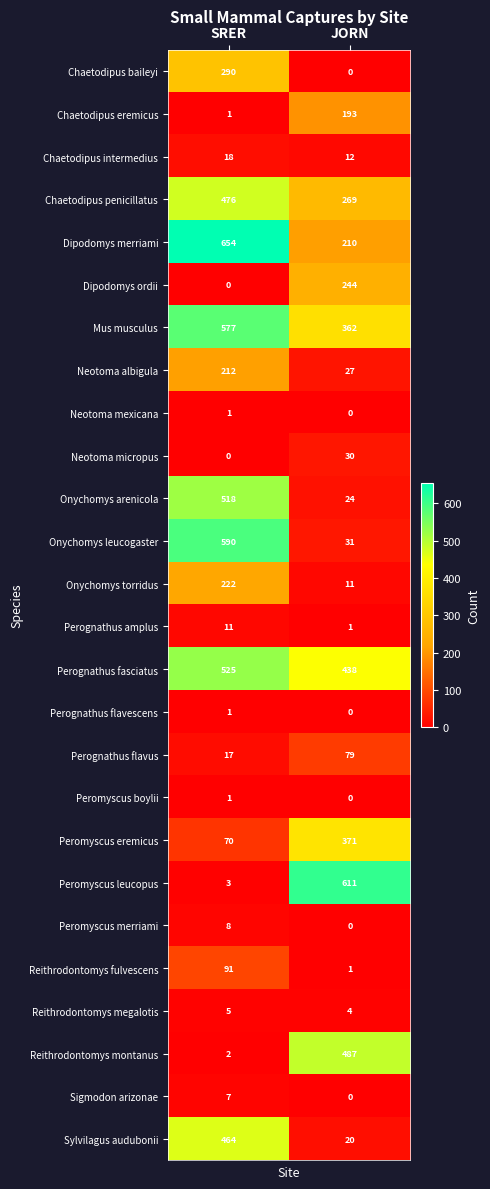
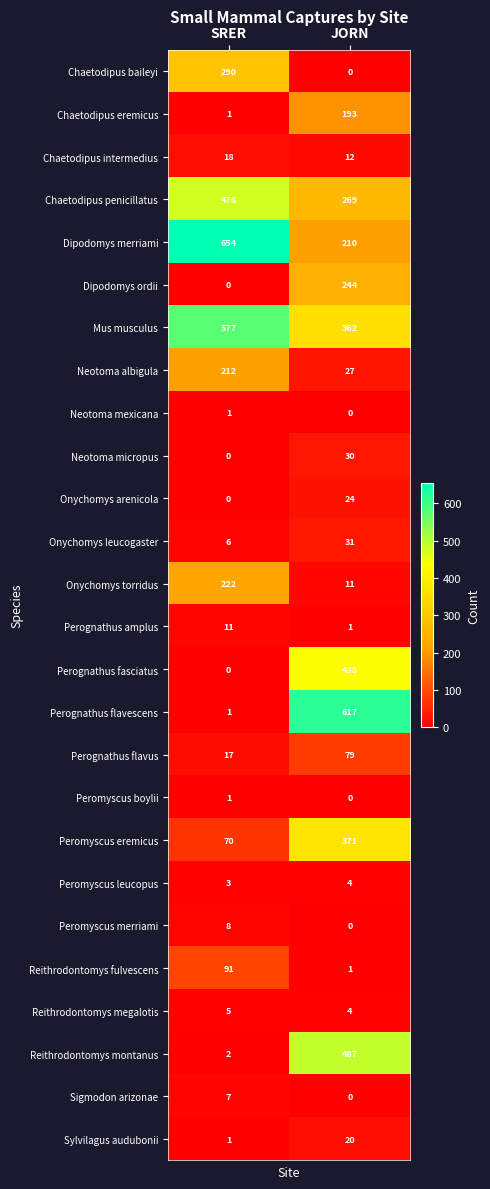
  {
    "Chaetodipus baileyi": {
      "SRER": 290,
      "JORN": 0
    },
    "Chaetodipus eremicus": {
      "SRER": 1,
      "JORN": 193
    },
    "Chaetodipus intermedius": {
      "SRER": 18,
      "JORN": 12
    },
    "Chaetodipus penicillatus": {
      "SRER": 476,
      "JORN": 269
    },
    "Dipodomys merriami": {
      "SRER": 654,
      "JORN": 210
    },
    "Dipodomys ordii": {
      "SRER": 0,
      "JORN": 244
    },
    "Mus musculus": {
      "SRER": 577,
      "JORN": 362
    },
    "Neotoma albigula": {
      "SRER": 212,
      "JORN": 27
    },
    "Neotoma mexicana": {
      "SRER": 1,
      "JORN": 0
    },
    "Neotoma micropus": {
      "SRER": 0,
      "JORN": 30
    },
    "Onychomys arenicola": {
-     "SRER": 518,
+     "SRER": 0,
      "JORN": 24
    },
    "Onychomys leucogaster": {
-     "SRER": 590,
+     "SRER": 6,
      "JORN": 31
    },
    "Onychomys torridus": {
      "SRER": 222,
      "JORN": 11
    },
    "Perognathus amplus": {
      "SRER": 11,
      "JORN": 1
    },
    "Perognathus fasciatus": {
-     "SRER": 525,
+     "SRER": 0,
      "JORN": 438
    },
    "Perognathus flavescens": {
      "SRER": 1,
-     "JORN": 0
+     "JORN": 617
    },
    "Perognathus flavus": {
      "SRER": 17,
      "JORN": 79
    },
    "Peromyscus boylii": {
      "SRER": 1,
      "JORN": 0
    },
    "Peromyscus eremicus": {
      "SRER": 70,
      "JORN": 371
    },
    "Peromyscus leucopus": {
      "SRER": 3,
-     "JORN": 611
+     "JORN": 4
    },
    "Peromyscus merriami": {
      "SRER": 8,
      "JORN": 0
    },
    "Reithrodontomys fulvescens": {
      "SRER": 91,
      "JORN": 1
    },
    "Reithrodontomys megalotis": {
      "SRER": 5,
      "JORN": 4
    },
    "Reithrodontomys montanus": {
      "SRER": 2,
      "JORN": 487
    },
    "Sigmodon arizonae": {
      "SRER": 7,
      "JORN": 0
    },
    "Sylvilagus audubonii": {
-     "SRER": 464,
+     "SRER": 1,
      "JORN": 20
    }
  }
